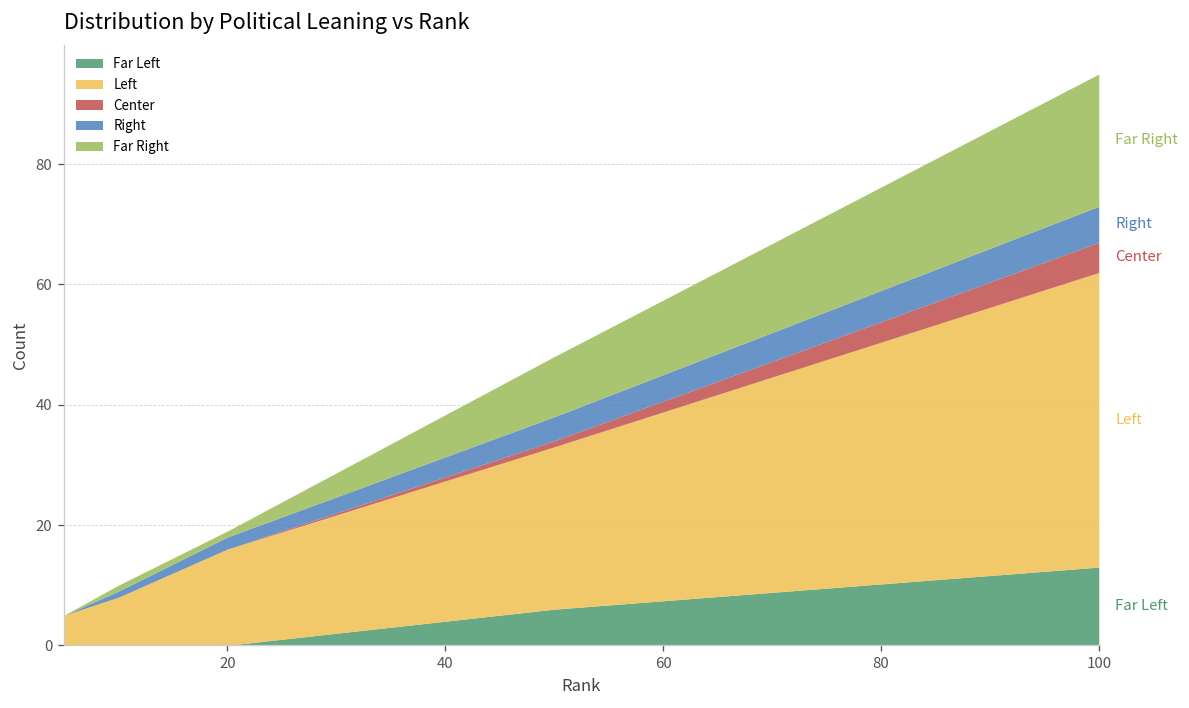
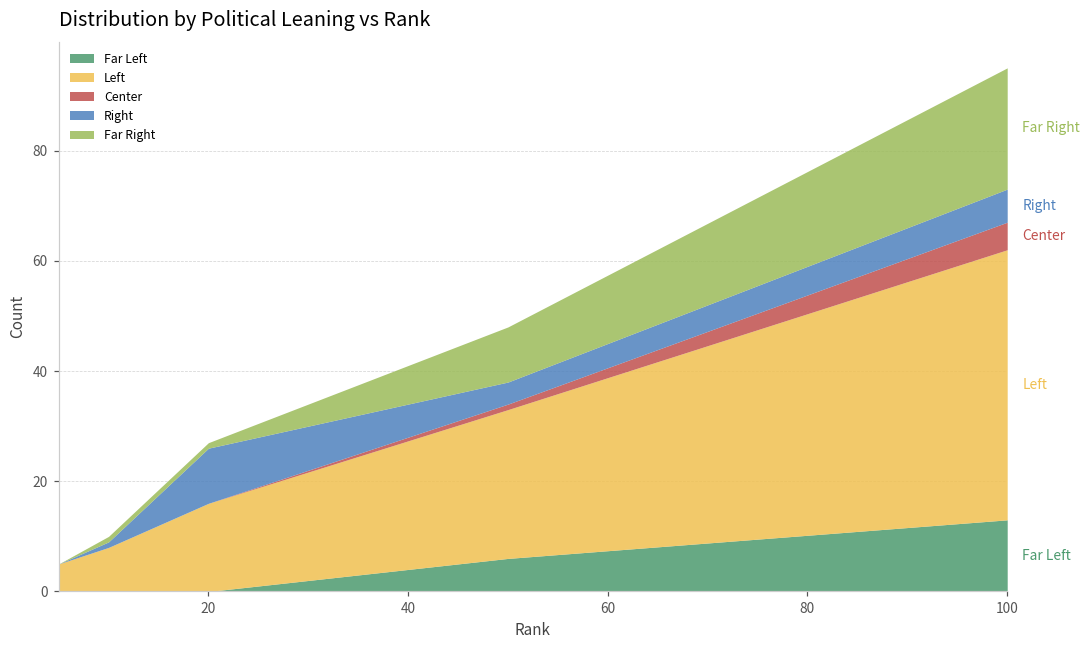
  {
    "Far Left": {
      "20": 0,
      "100": 13
    },
    "Left": {
      "100": 49
    },
    "Center": {
      "100": 5
    },
    "Right": {
-     "20": 2,
+     "20": 10,
      "100": 6
    },
    "Far Right": {
      "20": 1,
      "100": 22
    }
  }
